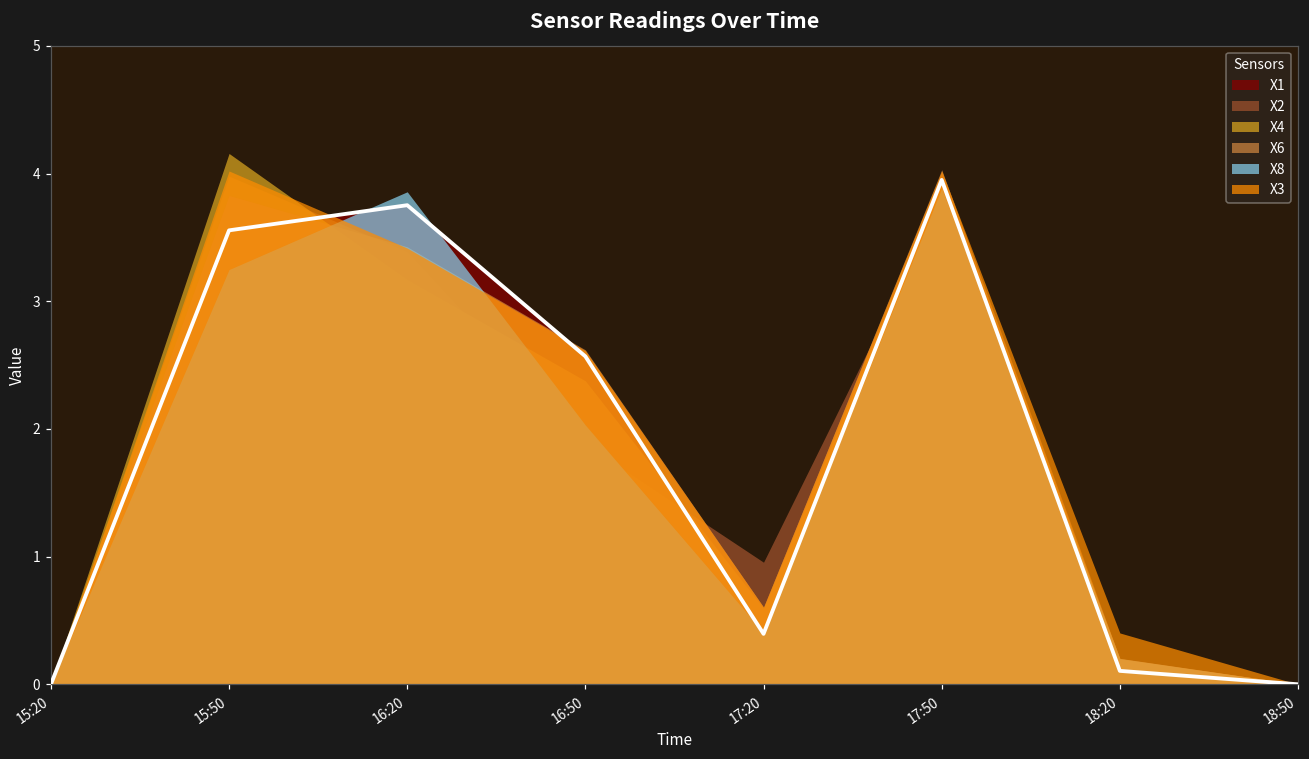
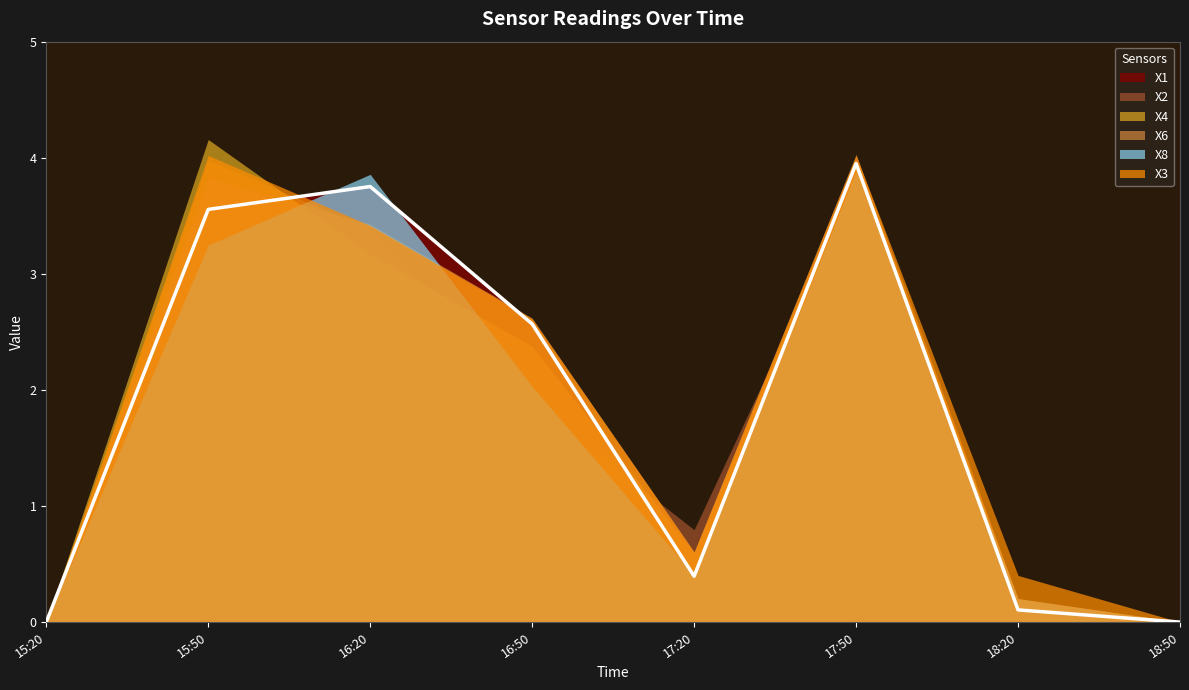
  {
    "X1": {
      "15:50": 3.56,
      "16:20": 3.75,
      "16:50": 2.57,
      "18:20": 0.11
    },
    "X2": {
      "15:50": 3.98,
      "16:20": 3.39,
      "16:50": 1.88,
-     "17:20": 0.96,
+     "17:20": 0.80,
      "17:50": 3.78
    },
    "X8": {
      "15:50": 3.25,
      "16:20": 3.86,
      "16:50": 2.03,
      "17:50": 3.89
    }
  }
